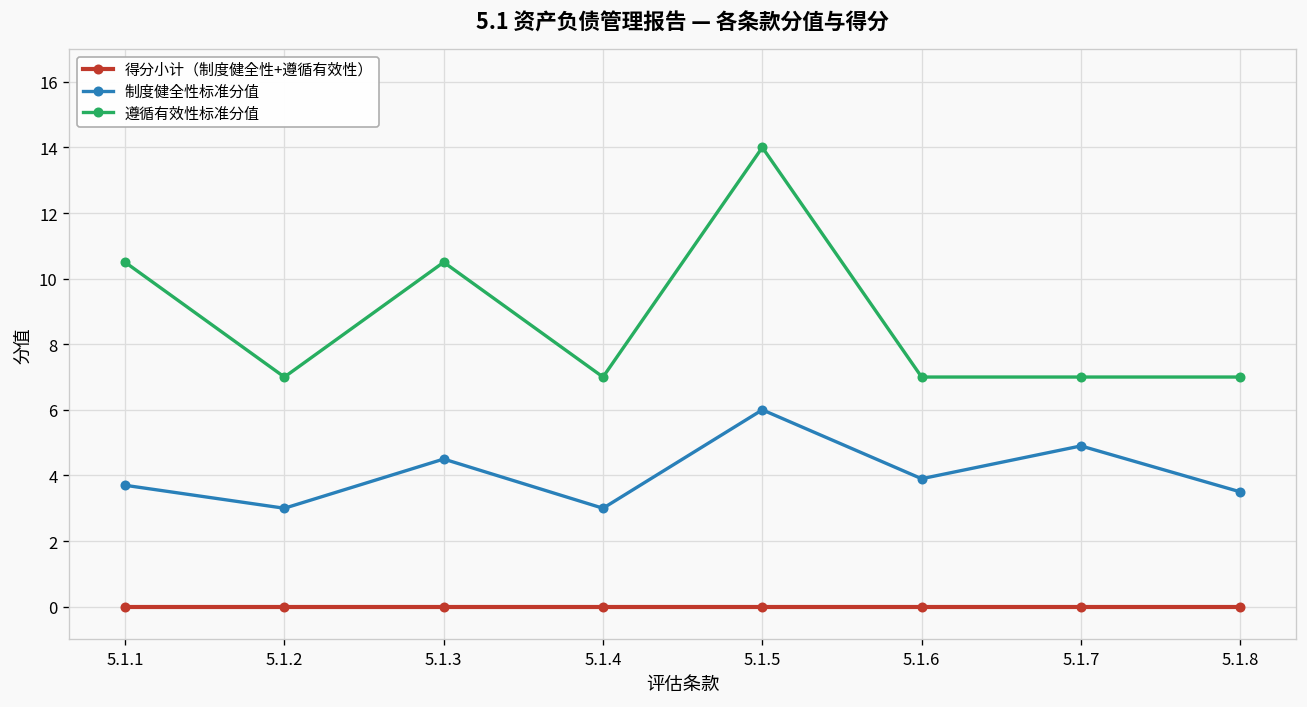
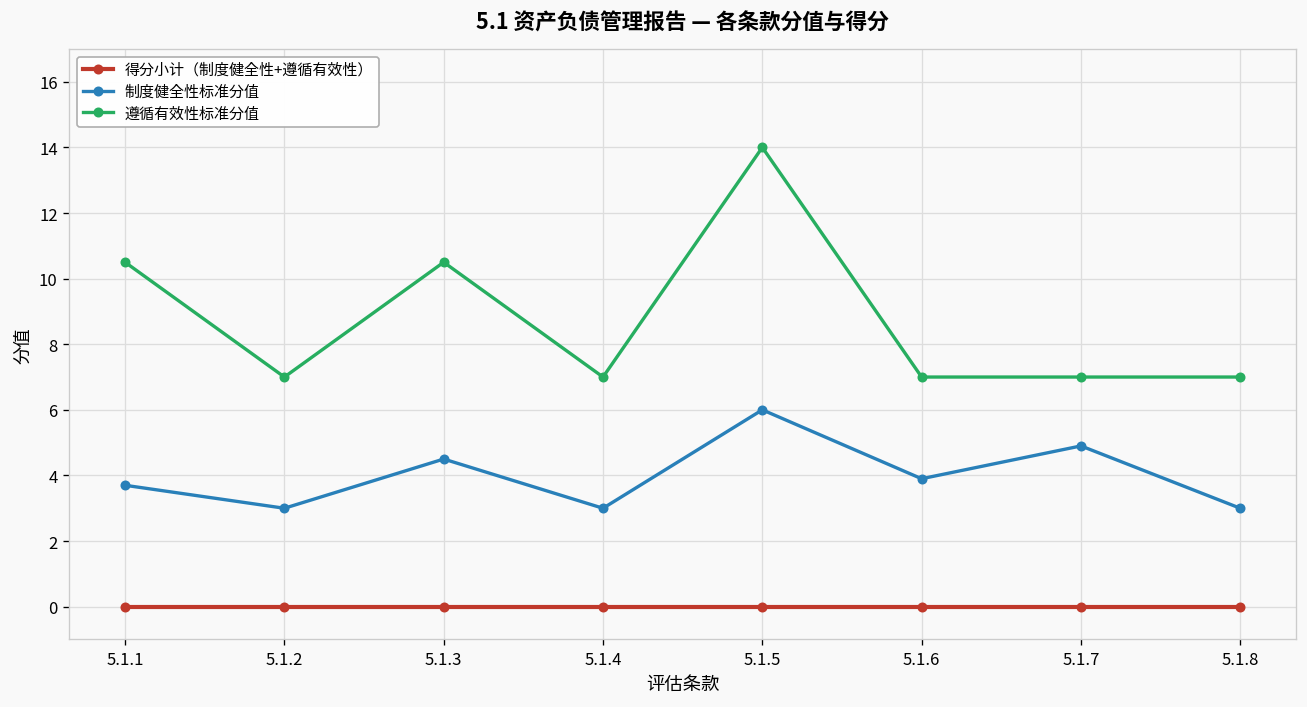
  {
    "得分小计（制度健全性+遵循有效性）": {
      "5.1.1": 0.0,
      "5.1.2": 0.0,
      "5.1.3": 0.0,
      "5.1.4": 0.0,
      "5.1.5": 0.0,
      "5.1.6": 0.0,
      "5.1.7": 0.0,
      "5.1.8": 0.0
    },
    "制度健全性标准分值": {
      "5.1.1": 3.7,
      "5.1.2": 3.0,
      "5.1.3": 4.5,
      "5.1.4": 3.0,
      "5.1.5": 6.0,
      "5.1.6": 3.9,
      "5.1.7": 4.9,
-     "5.1.8": 3.5
+     "5.1.8": 3.0
    },
    "遵循有效性标准分值": {
      "5.1.1": 10.5,
      "5.1.2": 7.0,
      "5.1.3": 10.5,
      "5.1.4": 7.0,
      "5.1.5": 14.0,
      "5.1.6": 7.0,
      "5.1.7": 7.0,
      "5.1.8": 7.0
    }
  }
